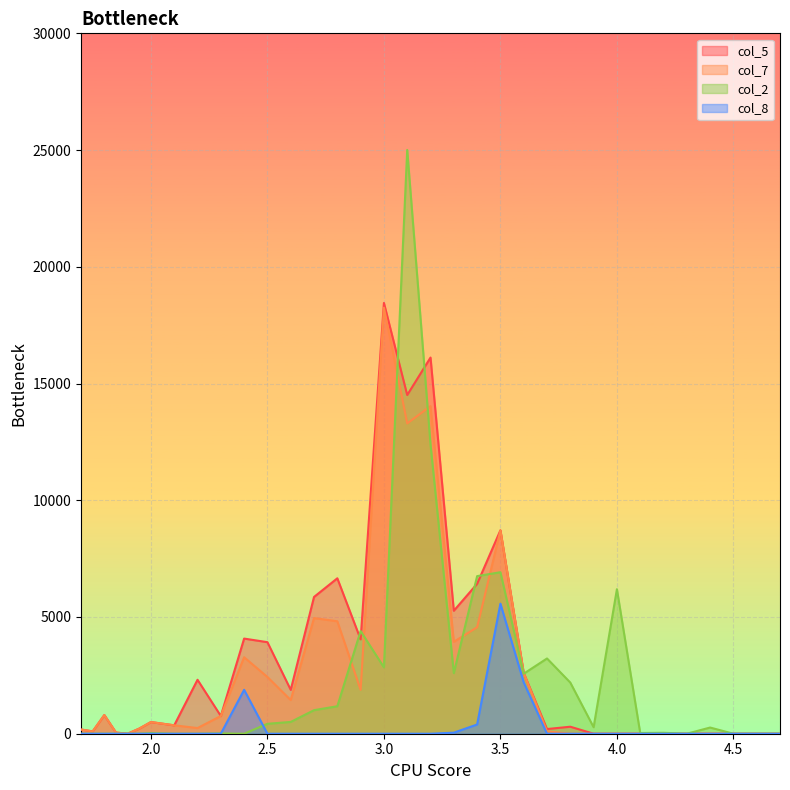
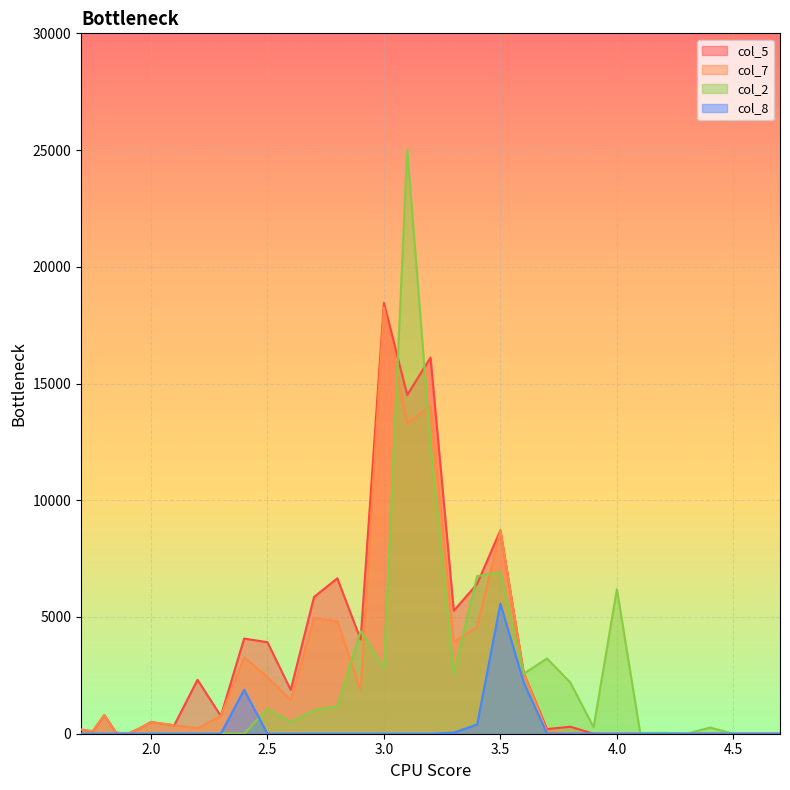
  {
    "col_2": {
-     "2.5": 400,
+     "2.5": 1100,
      "3.0": 2800,
      "3.5": 6900,
      "4.0": 6200
    },
    "col_8": {
      "2.5": 0,
      "3.0": 0,
      "3.5": 5600
    }
  }
